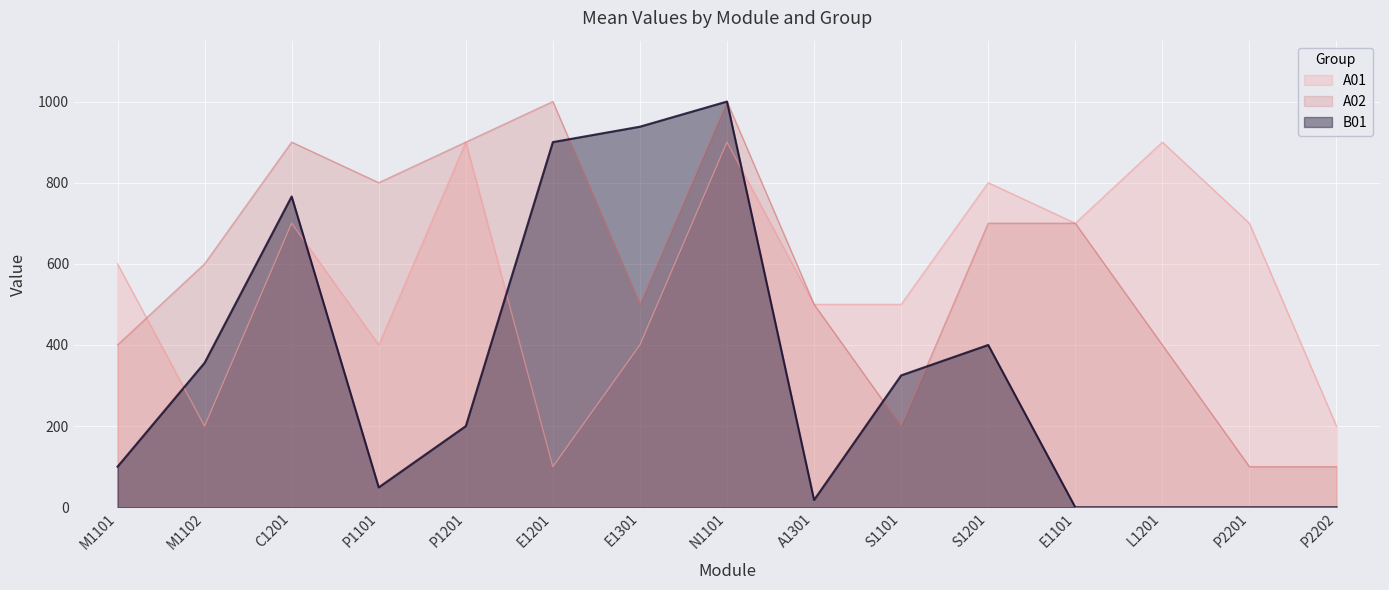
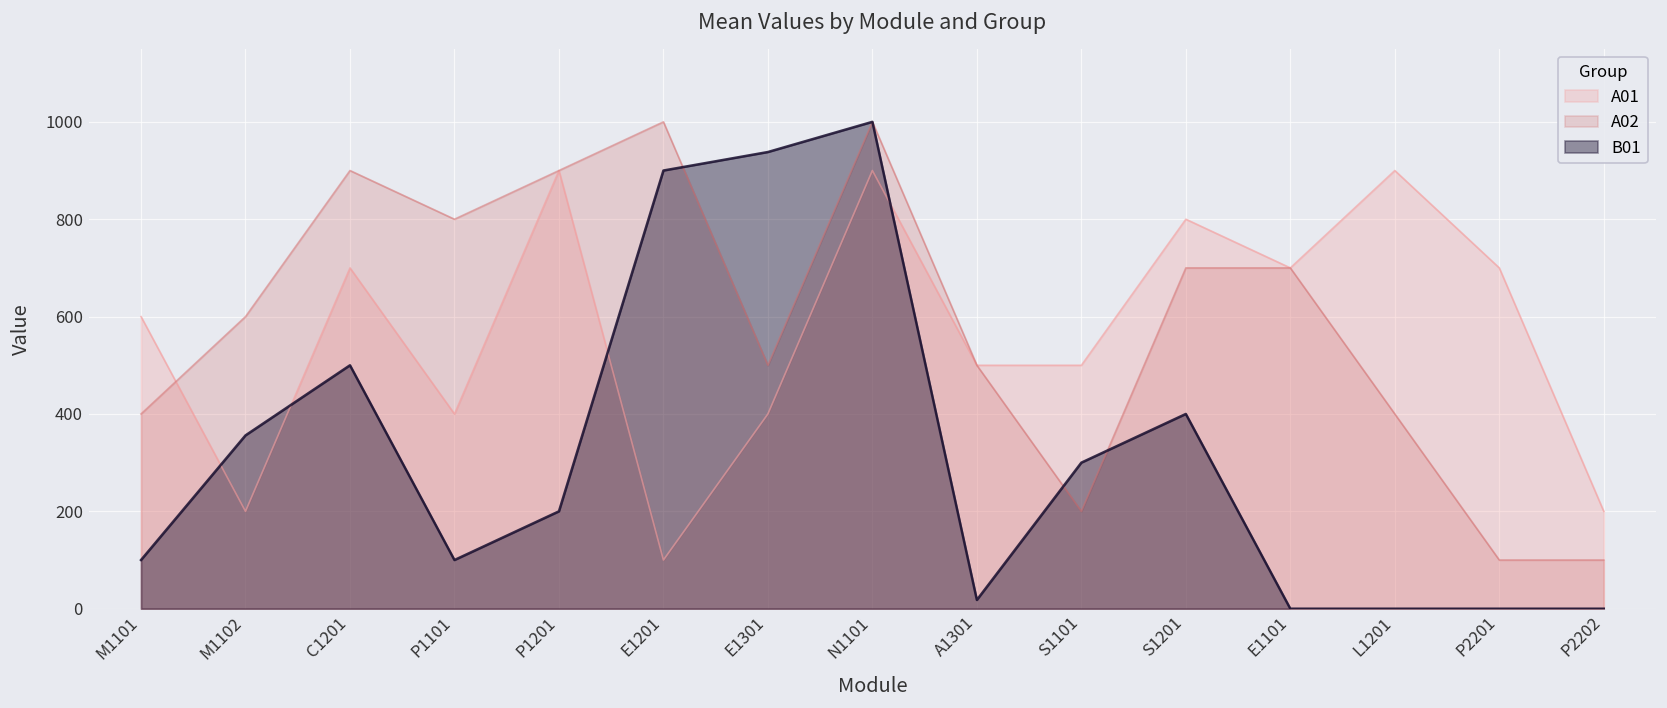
  {
    "B01": {
      "M1101": 100,
      "M1102": 360,
-     "C1201": 770,
-     "P1101": 50,
+     "C1201": 500,
+     "P1101": 100,
      "P1201": 200,
      "E1201": 900,
      "E1301": 940,
      "A1301": 20,
-     "S1101": 330,
+     "S1101": 300,
      "S1201": 400,
      "E1101": 0,
      "L1201": 0,
      "P2201": 0,
      "P2202": 0
    }
  }
